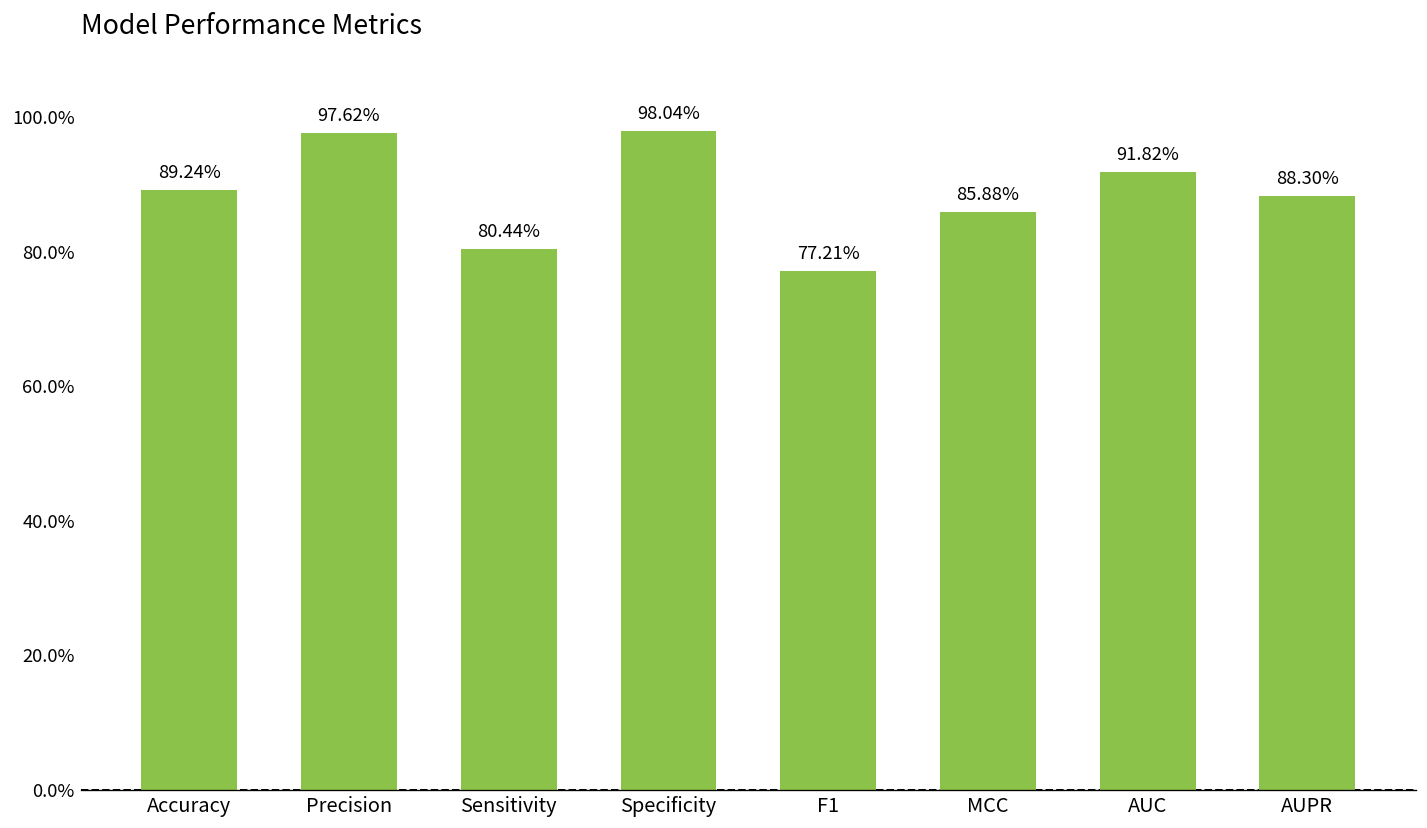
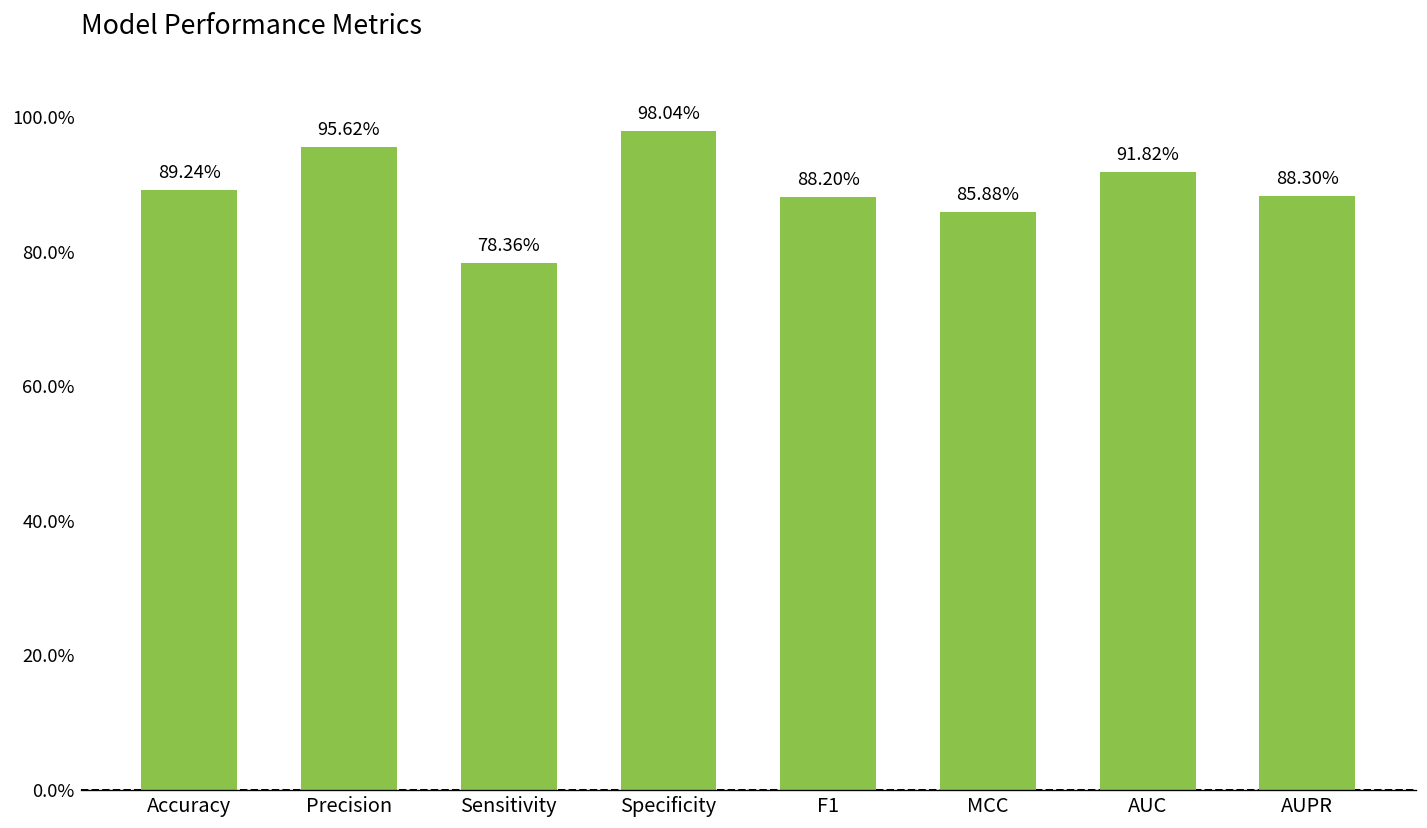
  {
    "Accuracy": "89.24%",
-   "Precision": "97.62%",
-   "Sensitivity": "80.44%",
+   "Precision": "95.62%",
+   "Sensitivity": "78.36%",
    "Specificity": "98.04%",
-   "F1": "77.21%",
+   "F1": "88.20%",
    "MCC": "85.88%",
    "AUC": "91.82%",
    "AUPR": "88.30%"
  }
